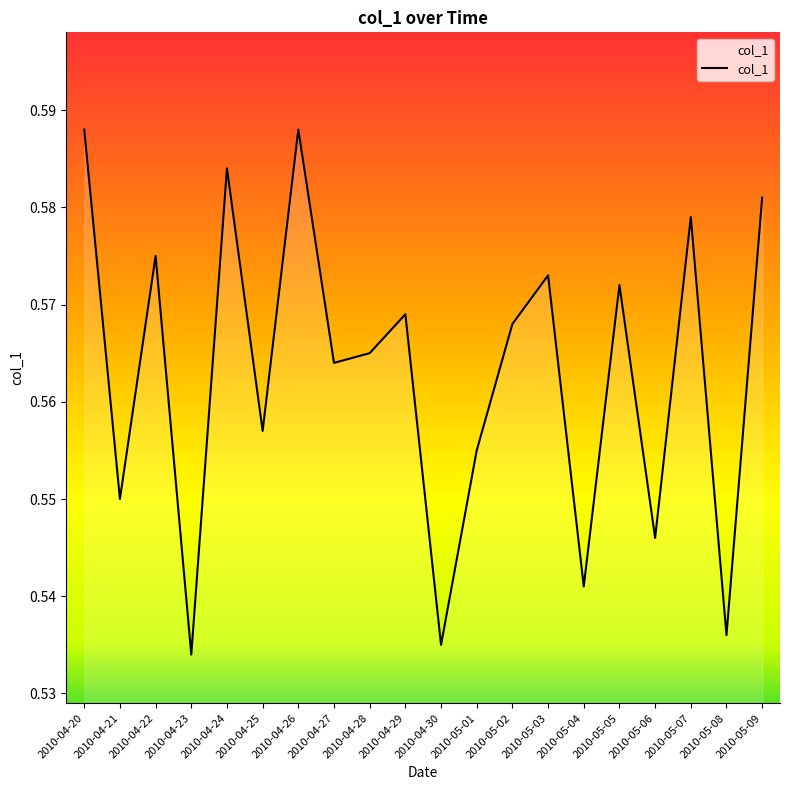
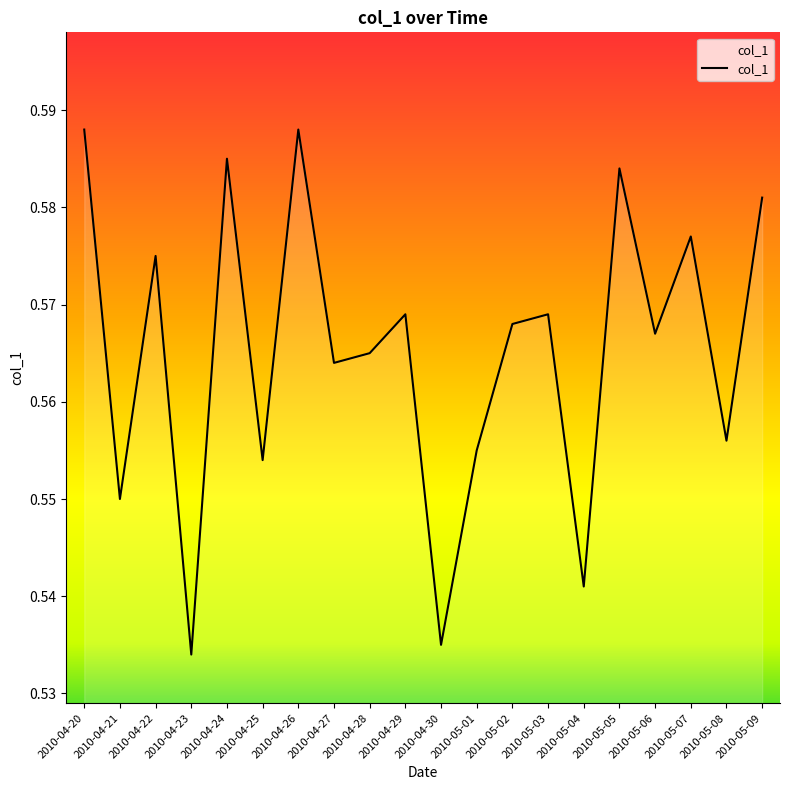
  {
    "2010-04-20": 0.588,
    "2010-04-21": 0.550,
    "2010-04-22": 0.575,
    "2010-04-23": 0.534,
-   "2010-04-24": 0.584,
-   "2010-04-25": 0.557,
+   "2010-04-24": 0.585,
+   "2010-04-25": 0.554,
    "2010-04-26": 0.588,
    "2010-04-27": 0.564,
    "2010-04-28": 0.565,
    "2010-04-29": 0.569,
    "2010-04-30": 0.535,
    "2010-05-01": 0.555,
    "2010-05-02": 0.568,
-   "2010-05-03": 0.573,
+   "2010-05-03": 0.569,
    "2010-05-04": 0.541,
-   "2010-05-05": 0.572,
-   "2010-05-06": 0.546,
-   "2010-05-07": 0.579,
-   "2010-05-08": 0.536,
+   "2010-05-05": 0.584,
+   "2010-05-06": 0.567,
+   "2010-05-07": 0.577,
+   "2010-05-08": 0.556,
    "2010-05-09": 0.581
  }
